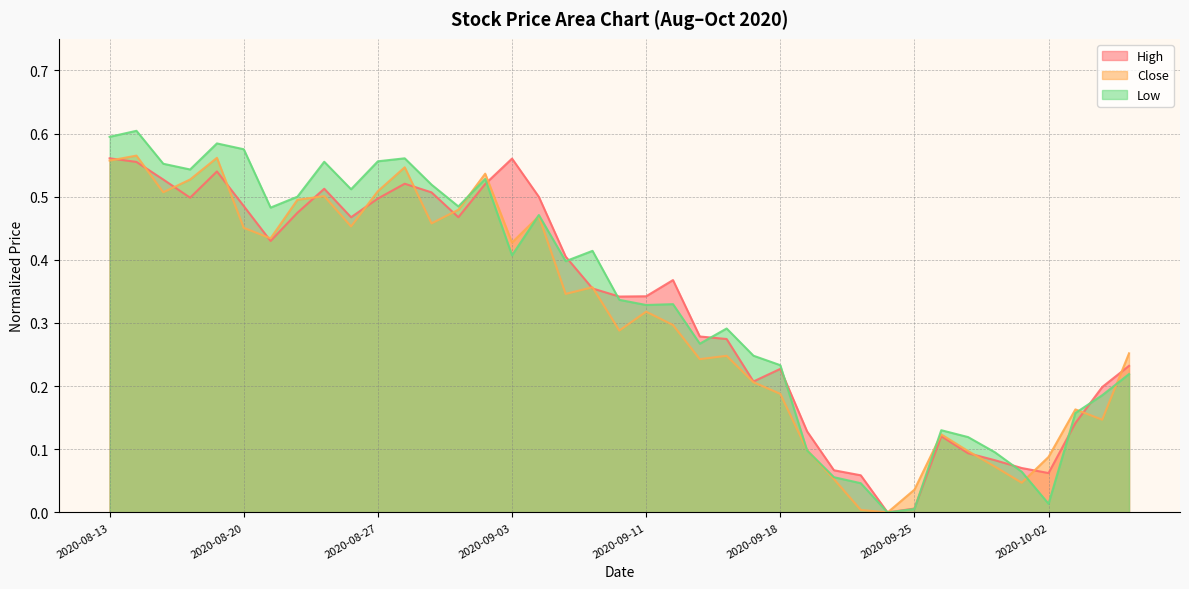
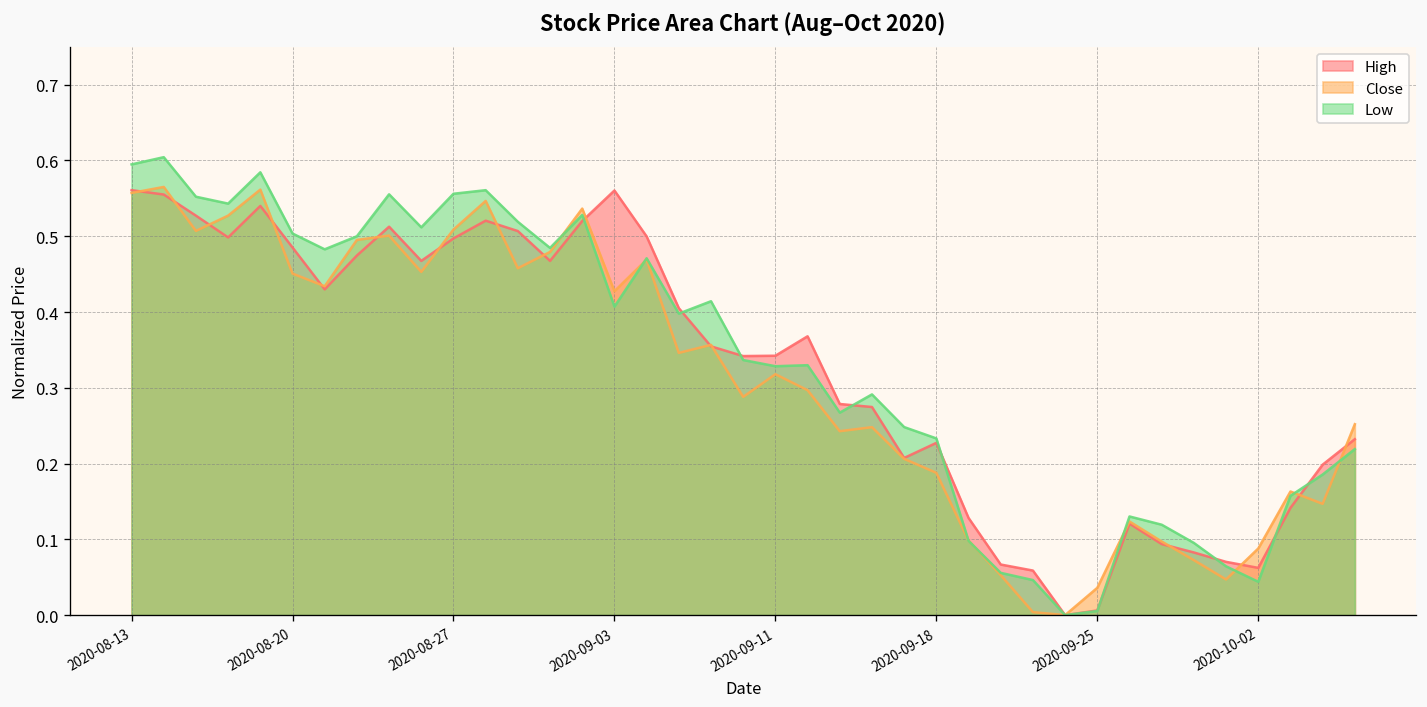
  {
    "Low": {
      "2020-08-13": 0.59,
-     "2020-08-20": 0.58,
+     "2020-08-20": 0.50,
      "2020-08-27": 0.56,
      "2020-09-03": 0.41,
      "2020-09-11": 0.33,
      "2020-09-18": 0.23,
-     "2020-10-02": 0.01
+     "2020-10-02": 0.04
    }
  }
